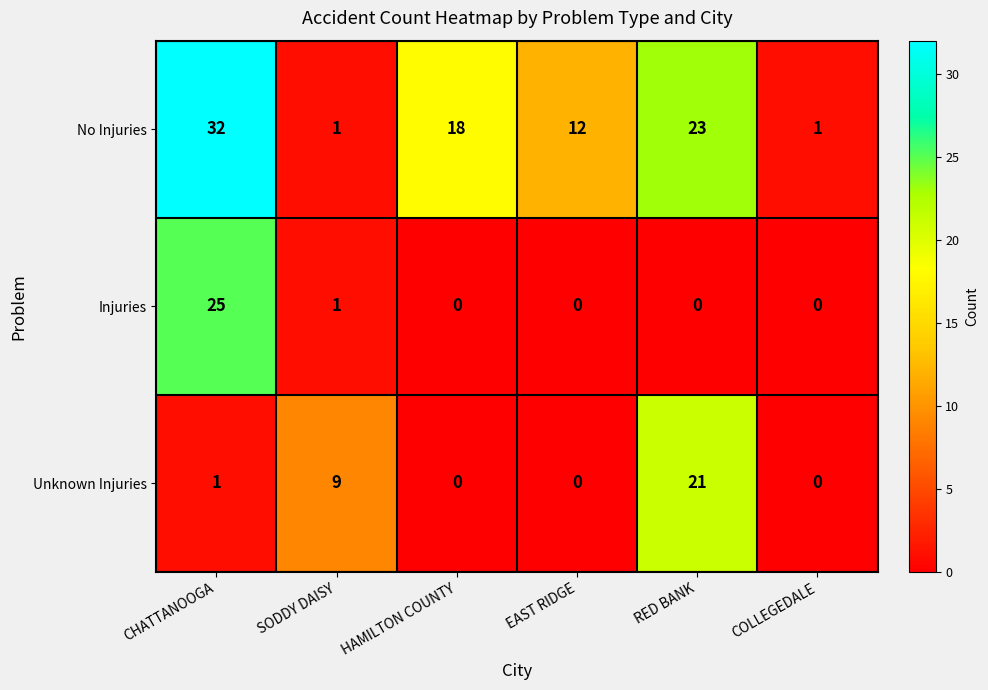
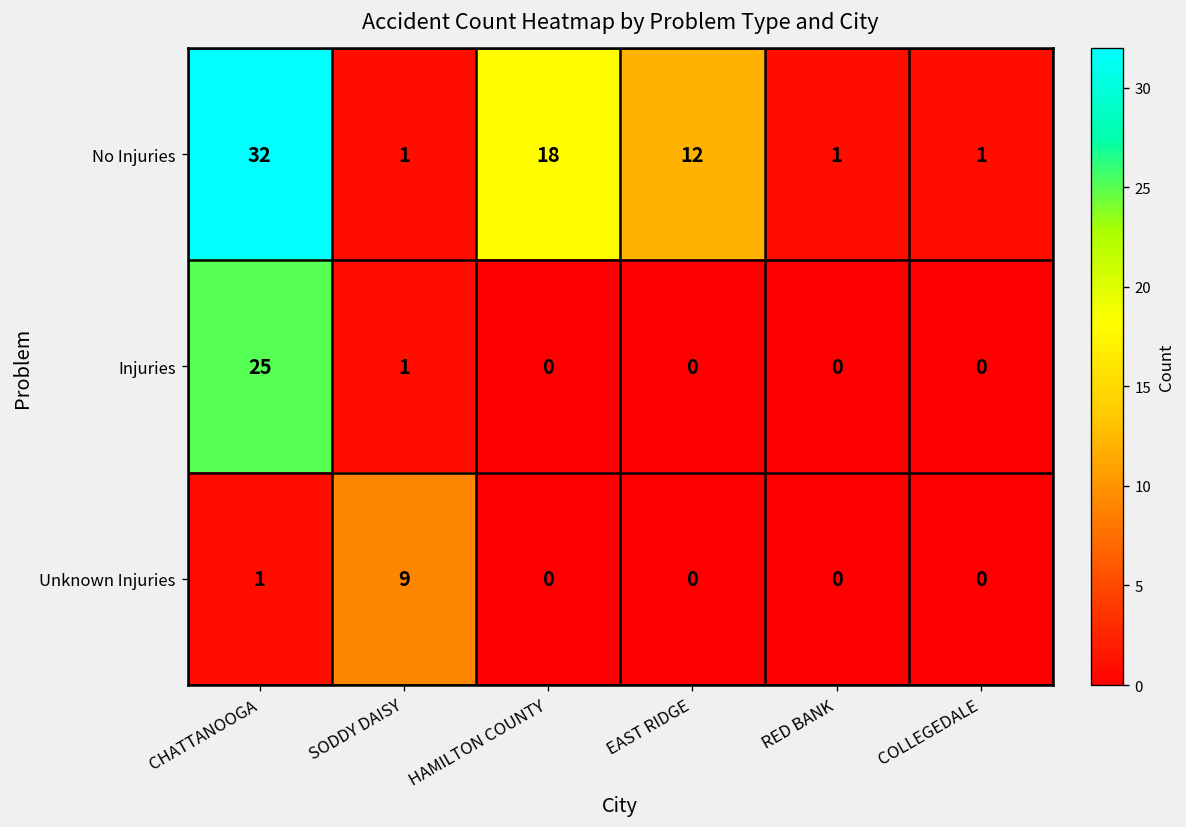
  {
    "No Injuries": {
      "CHATTANOOGA": 32,
      "SODDY DAISY": 1,
      "HAMILTON COUNTY": 18,
      "EAST RIDGE": 12,
-     "RED BANK": 23,
+     "RED BANK": 1,
      "COLLEGEDALE": 1
    },
    "Injuries": {
      "CHATTANOOGA": 25,
      "SODDY DAISY": 1,
      "HAMILTON COUNTY": 0,
      "EAST RIDGE": 0,
      "RED BANK": 0,
      "COLLEGEDALE": 0
    },
    "Unknown Injuries": {
      "CHATTANOOGA": 1,
      "SODDY DAISY": 9,
      "HAMILTON COUNTY": 0,
      "EAST RIDGE": 0,
-     "RED BANK": 21,
+     "RED BANK": 0,
      "COLLEGEDALE": 0
    }
  }
